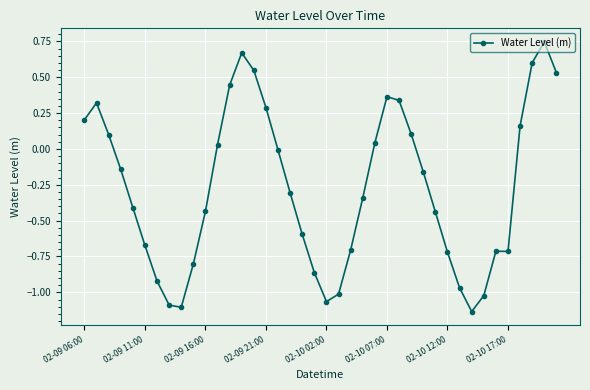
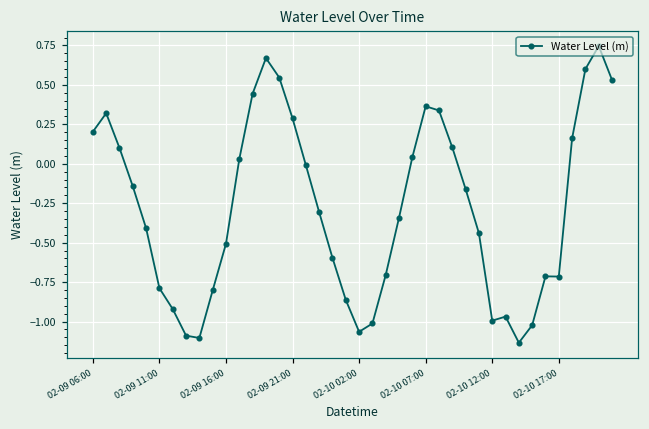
  {
    "02-09 06:00": 0.20,
-   "02-09 11:00": -0.67,
-   "02-09 16:00": -0.44,
+   "02-09 11:00": -0.79,
+   "02-09 16:00": -0.51,
    "02-09 21:00": 0.29,
    "02-10 02:00": -1.06,
    "02-10 07:00": 0.36,
-   "02-10 12:00": -0.72,
+   "02-10 12:00": -0.99,
    "02-10 17:00": -0.71
  }
